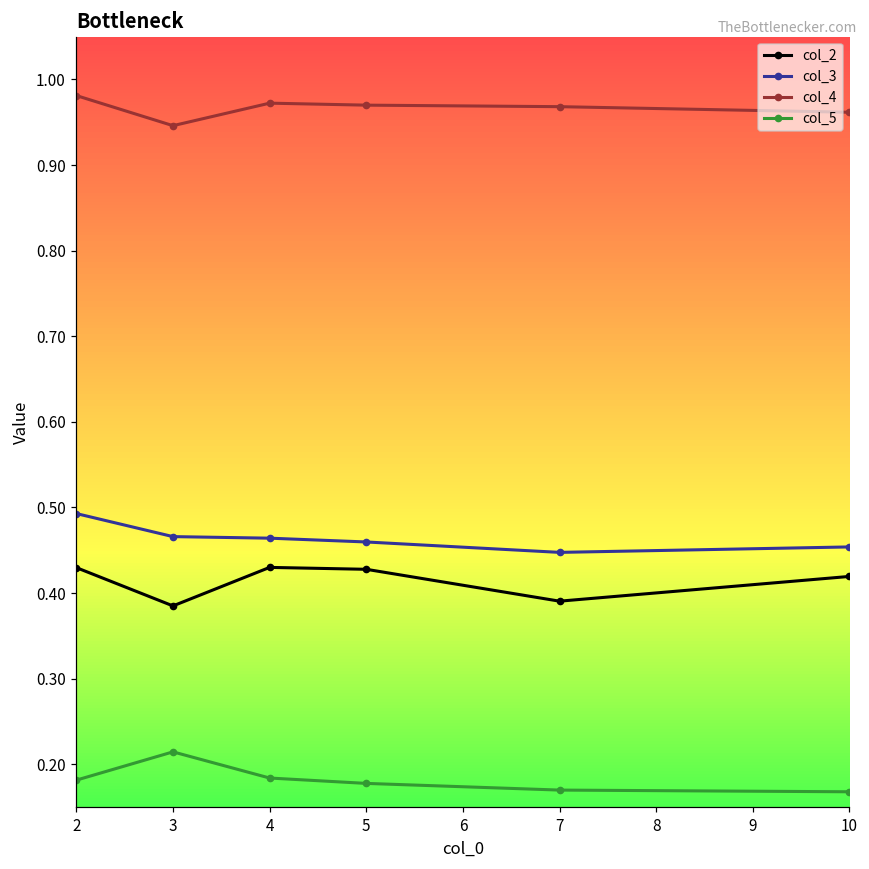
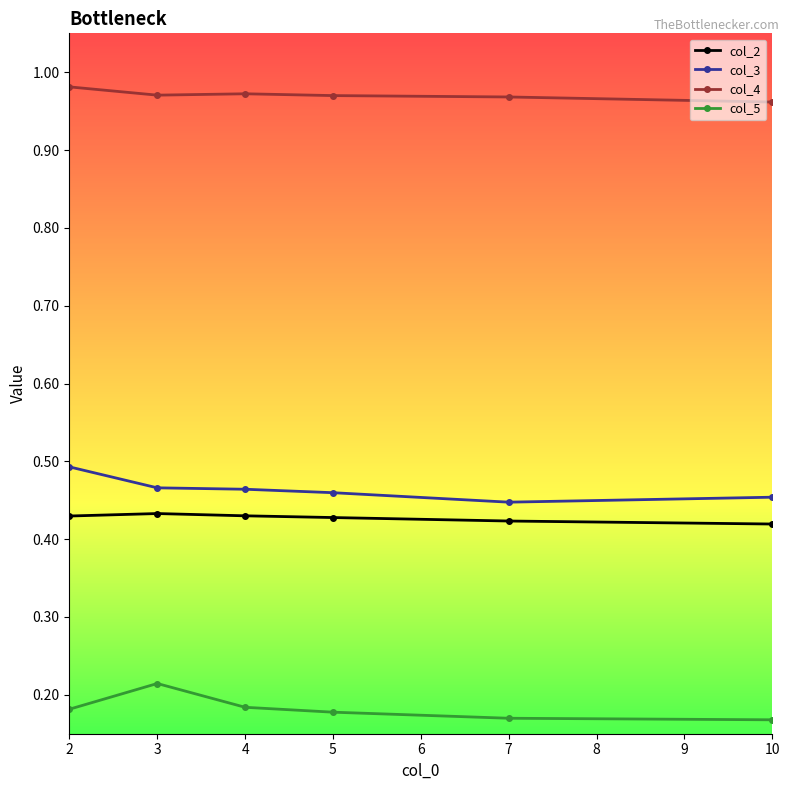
  {
    "col_2": {
      "2": 0.43,
-     "3": 0.39,
+     "3": 0.43,
      "4": 0.43,
      "5": 0.43,
-     "7": 0.39,
+     "7": 0.42,
      "10": 0.42
    },
    "col_3": {
      "2": 0.49,
      "3": 0.47,
      "4": 0.46,
      "5": 0.46,
      "7": 0.45,
      "10": 0.45
    },
    "col_4": {
      "2": 0.98,
-     "3": 0.95,
+     "3": 0.97,
      "4": 0.97,
      "5": 0.97,
      "7": 0.97,
      "10": 0.96
    },
    "col_5": {
      "2": 0.18,
      "3": 0.21,
      "4": 0.18,
      "5": 0.18,
      "7": 0.17,
      "10": 0.17
    }
  }
